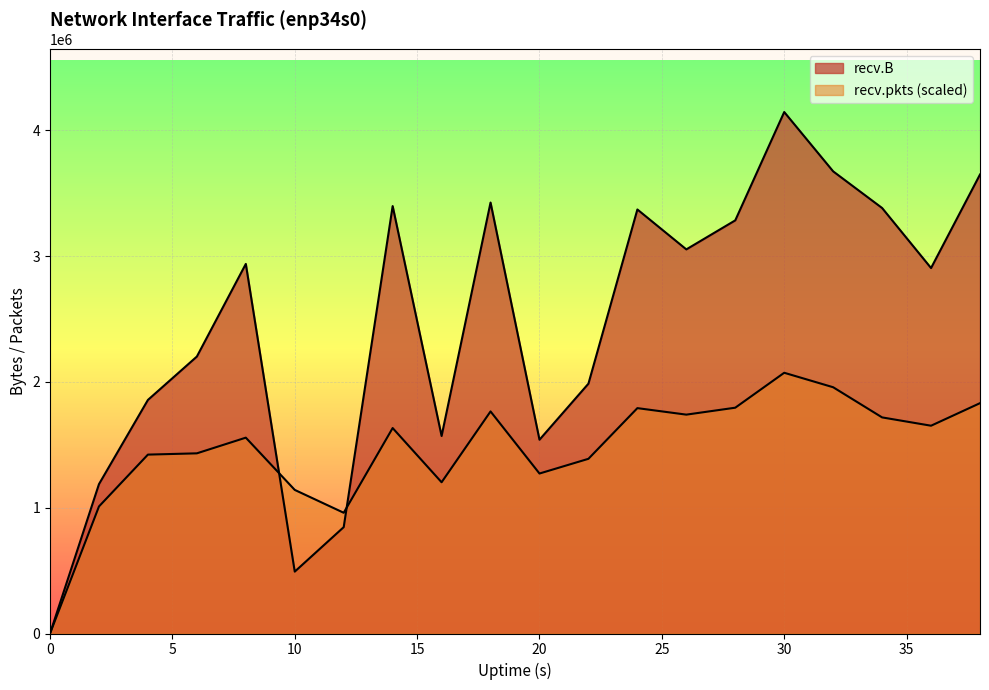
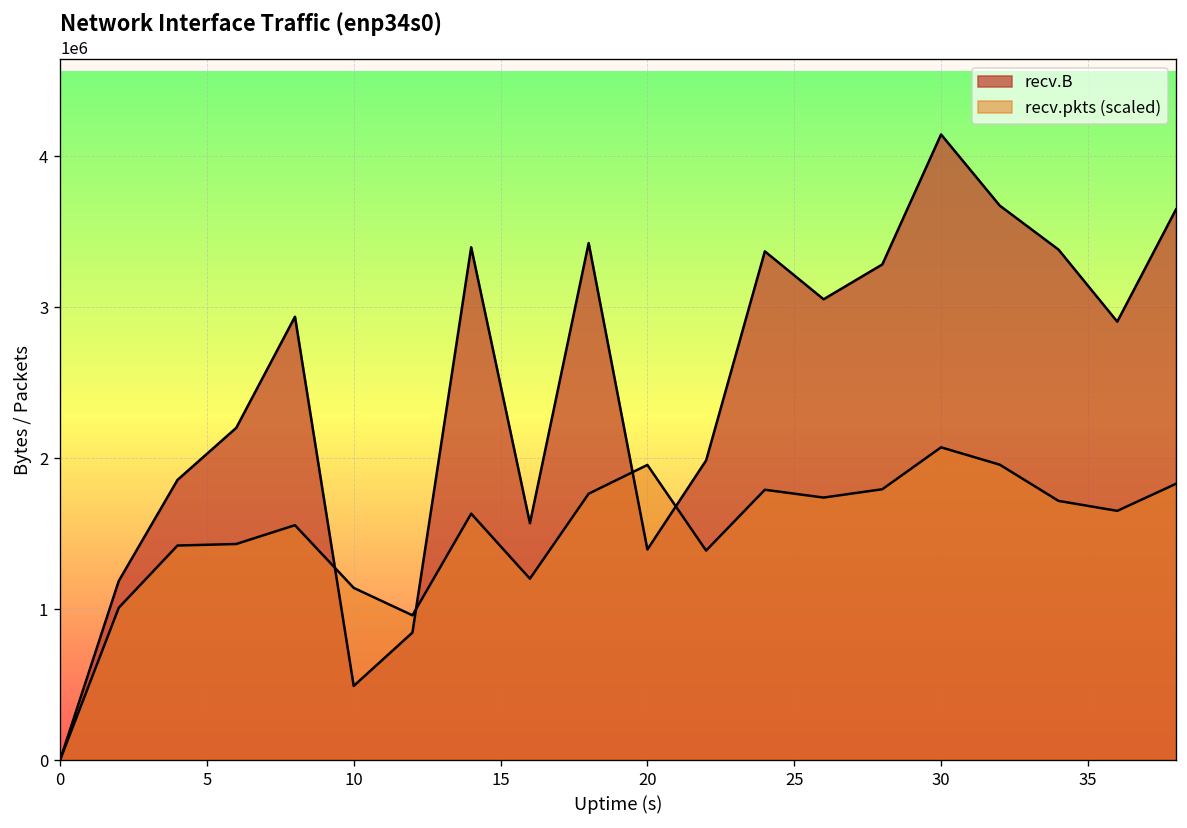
  {
    "recv.B": {
      "10": 490000,
-     "20": 1540000,
+     "20": 1400000,
      "30": 4140000
    },
    "recv.pkts (scaled)": {
      "10": 1140000,
-     "20": 1270000,
+     "20": 1960000,
      "30": 2070000
    }
  }
